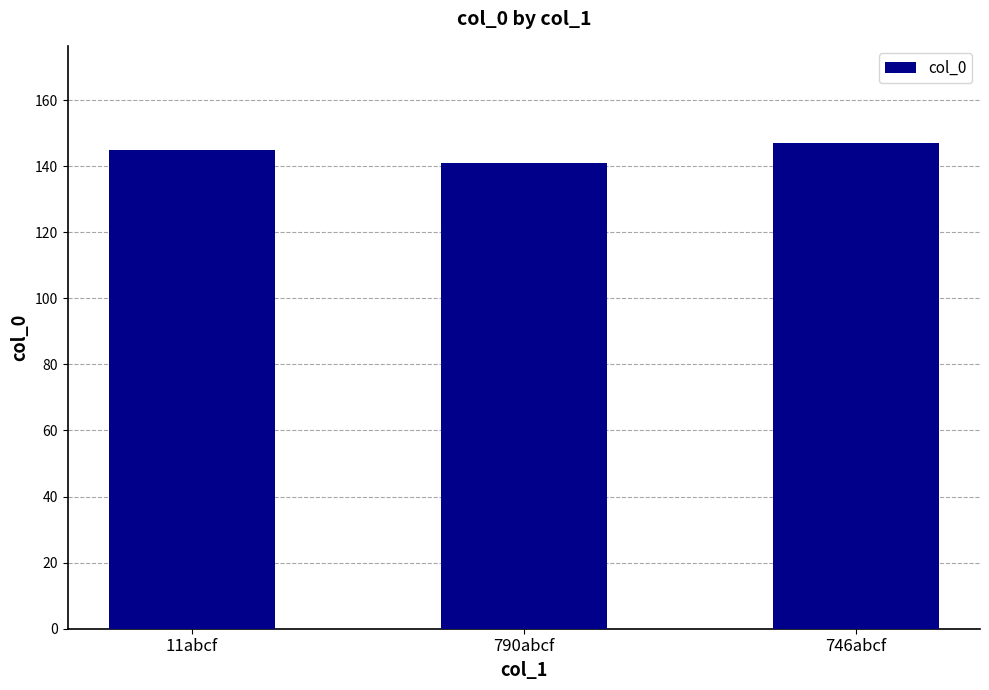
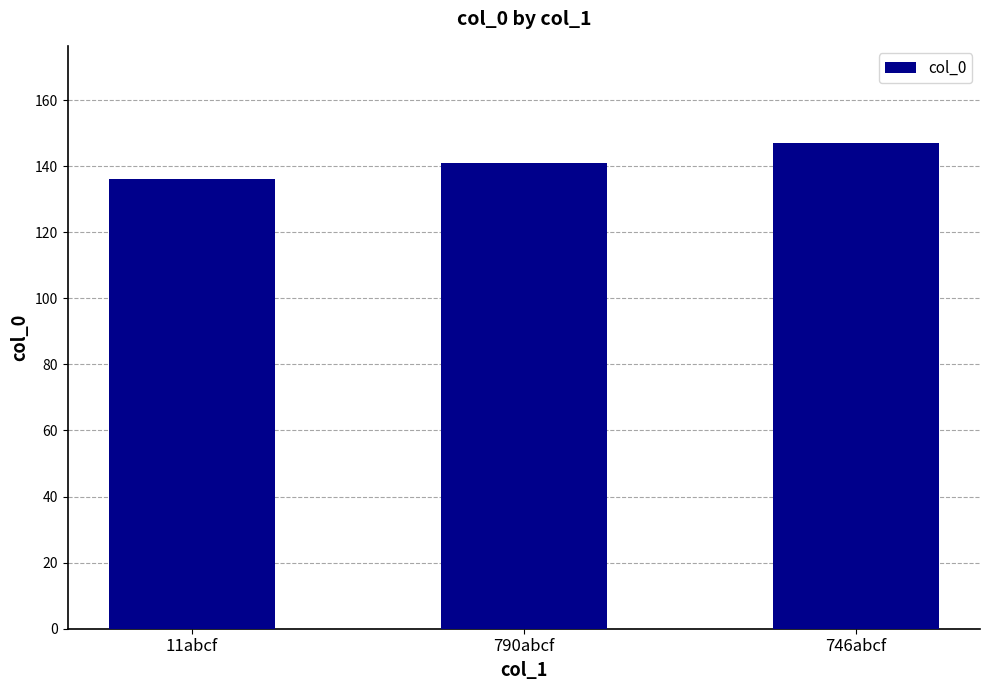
  {
-   "11abcf": 145,
+   "11abcf": 136,
    "790abcf": 141,
    "746abcf": 147
  }
